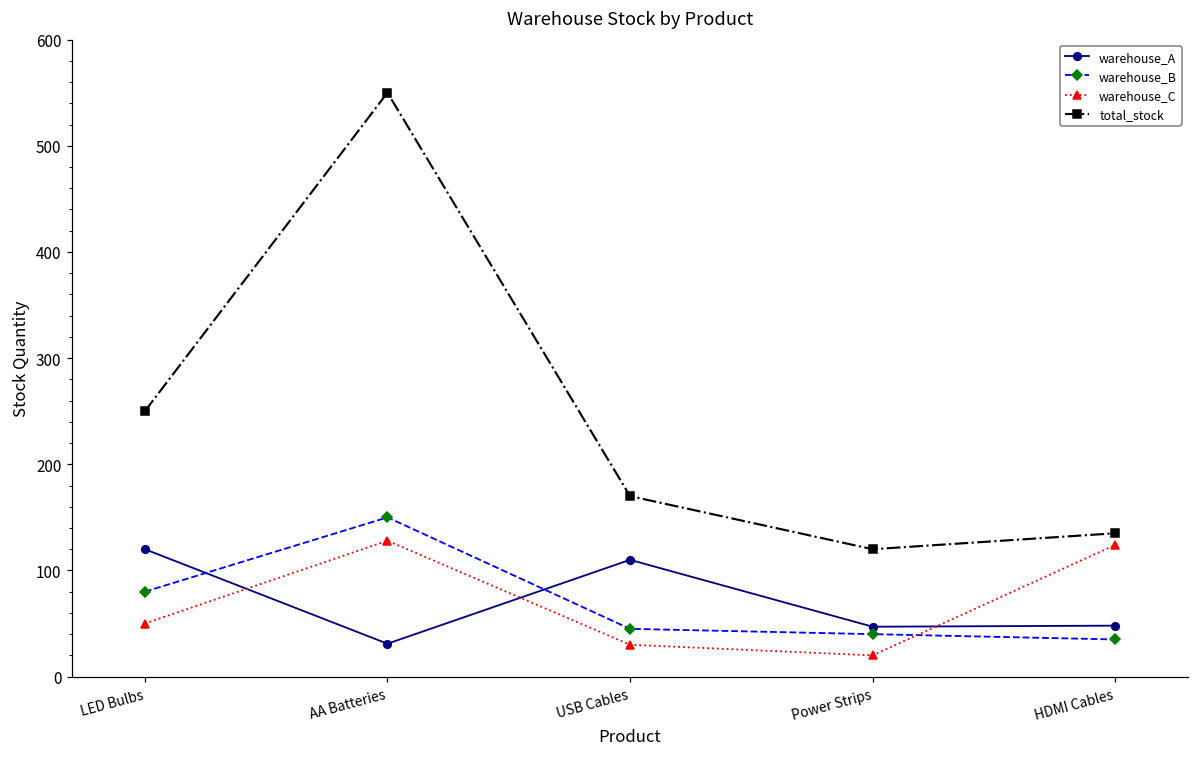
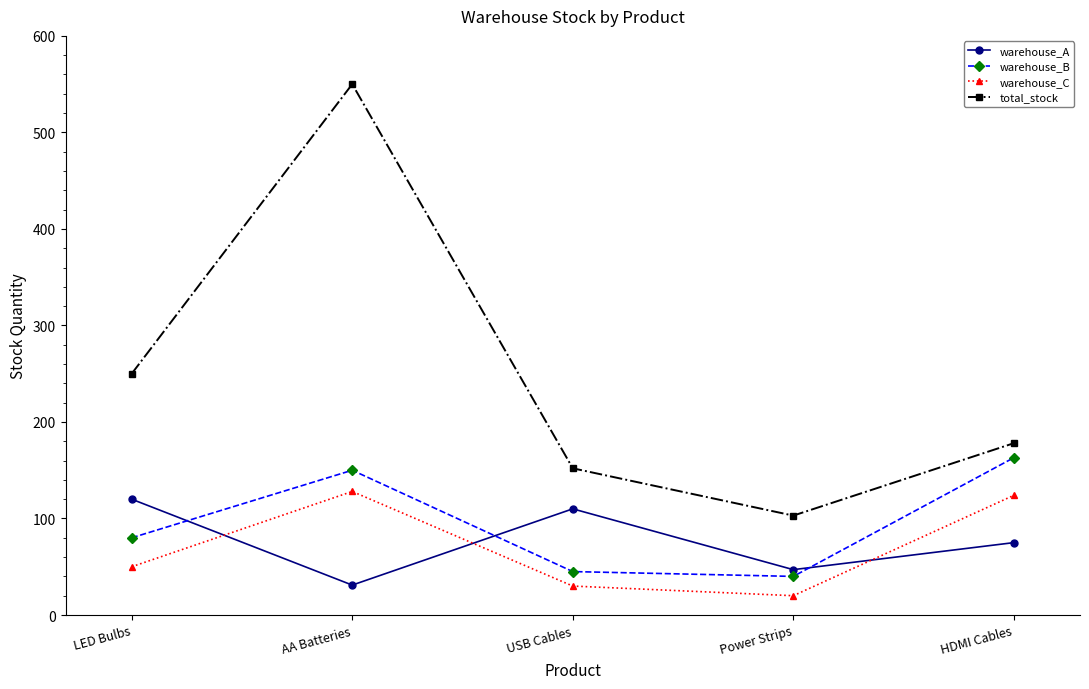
  {
    "warehouse_A": {
      "LED Bulbs": 120,
      "AA Batteries": 30,
      "USB Cables": 110,
      "Power Strips": 50,
-     "HDMI Cables": 50
+     "HDMI Cables": 80
    },
    "warehouse_B": {
      "LED Bulbs": 80,
      "AA Batteries": 150,
      "USB Cables": 50,
      "Power Strips": 40,
-     "HDMI Cables": 40
+     "HDMI Cables": 160
    },
    "warehouse_C": {
      "LED Bulbs": 50,
      "AA Batteries": 130,
      "USB Cables": 30,
      "Power Strips": 20,
      "HDMI Cables": 120
    },
    "total_stock": {
      "LED Bulbs": 250,
      "AA Batteries": 550,
-     "USB Cables": 170,
-     "Power Strips": 120,
-     "HDMI Cables": 140
+     "USB Cables": 150,
+     "Power Strips": 100,
+     "HDMI Cables": 180
    }
  }
